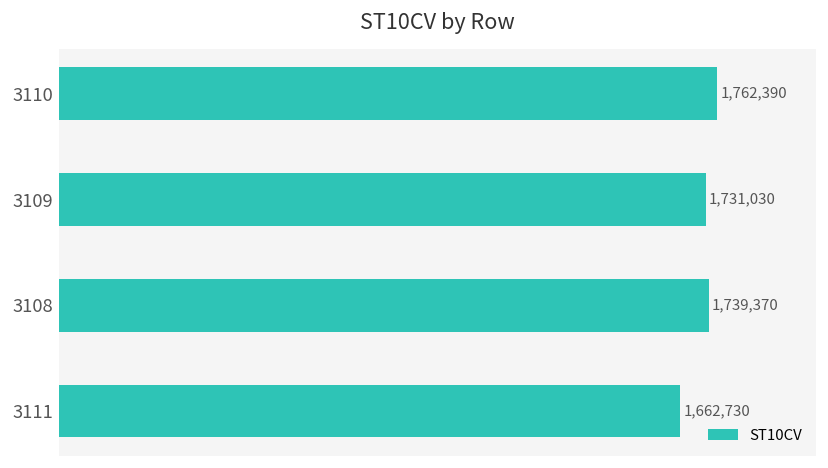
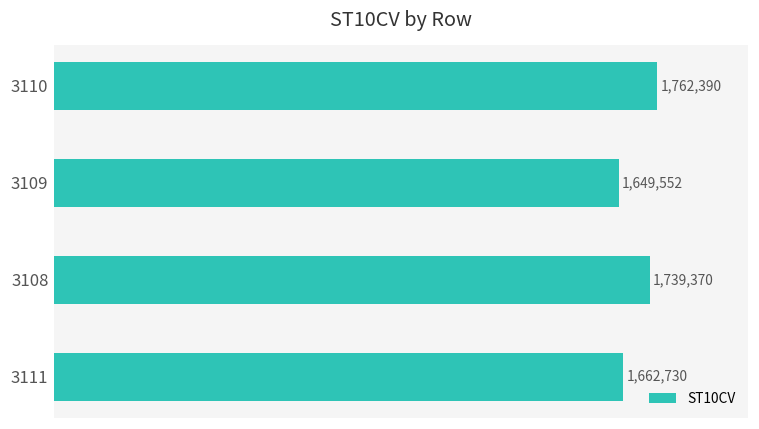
  {
    "3110": "1,762,390",
-   "3109": "1,731,030",
+   "3109": "1,649,552",
    "3108": "1,739,370",
    "3111": "1,662,730"
  }
